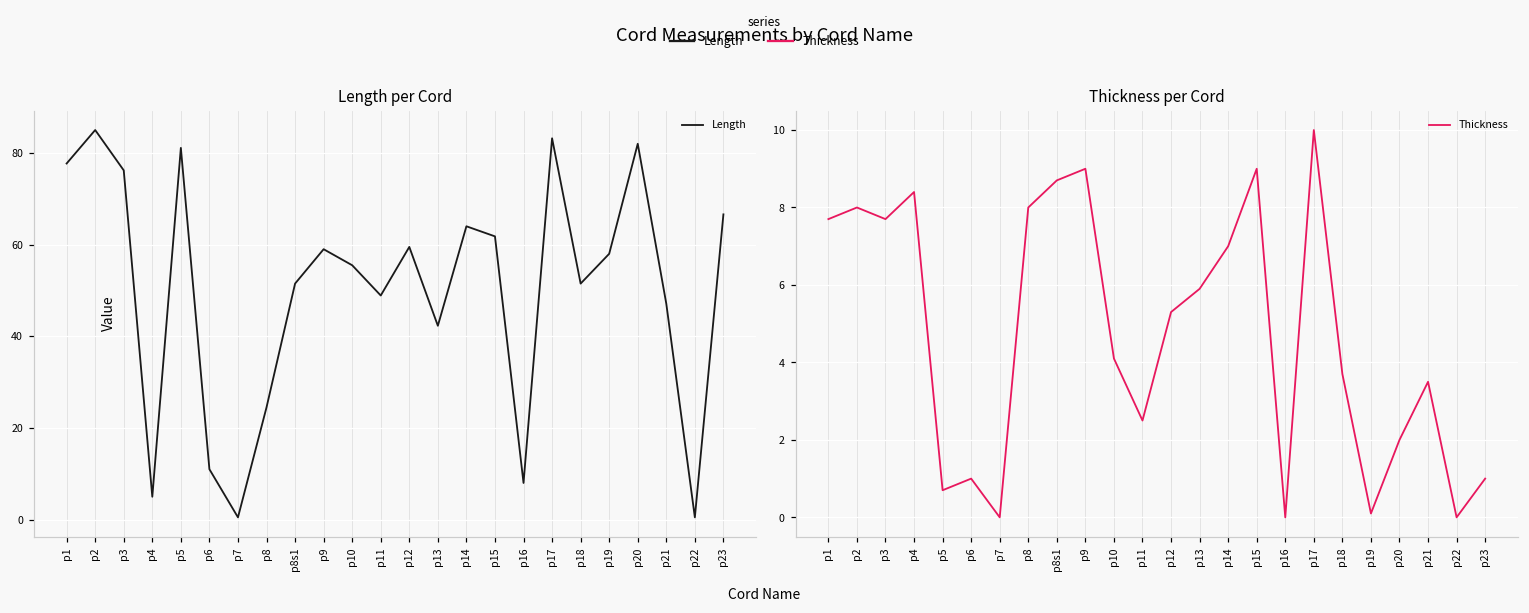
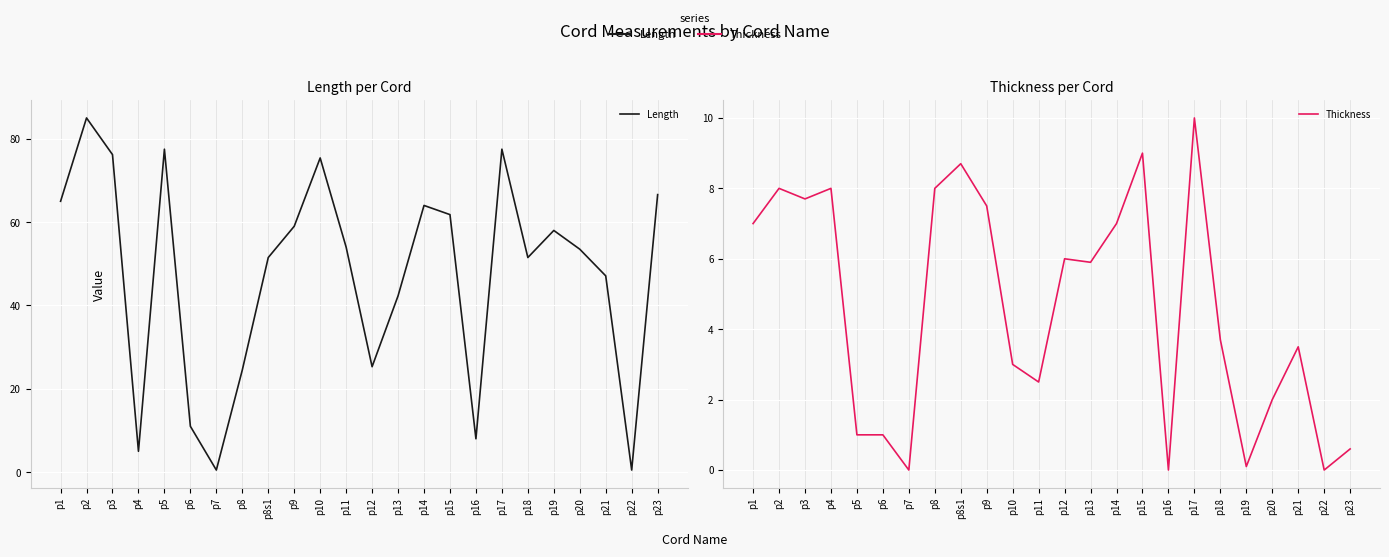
  {
    "Length per Cord": {
-     "p1": 78,
+     "p1": 65,
      "p2": 85,
      "p3": 76,
      "p4": 5,
-     "p5": 81,
+     "p5": 78,
      "p6": 11,
      "p7": 1,
      "p8": 25,
      "p8s1": 52,
      "p9": 59,
-     "p10": 56,
-     "p11": 49,
-     "p12": 60,
+     "p10": 75,
+     "p11": 54,
+     "p12": 25,
      "p13": 42,
      "p14": 64,
      "p15": 62,
      "p16": 8,
-     "p17": 83,
+     "p17": 78,
      "p18": 52,
      "p19": 58,
-     "p20": 82,
+     "p20": 54,
      "p21": 47,
      "p22": 1,
      "p23": 67
    },
    "Thickness per Cord": {
-     "p1": 7.7,
+     "p1": 7.0,
      "p2": 8.0,
      "p3": 7.7,
-     "p4": 8.4,
-     "p5": 0.7,
+     "p4": 8.0,
+     "p5": 1.0,
      "p6": 1.0,
      "p7": 0.0,
      "p8": 8.0,
      "p8s1": 8.7,
-     "p9": 9.0,
-     "p10": 4.1,
+     "p9": 7.5,
+     "p10": 3.0,
      "p11": 2.5,
-     "p12": 5.3,
+     "p12": 6.0,
      "p13": 5.9,
      "p14": 7.0,
      "p15": 9.0,
      "p16": 0.0,
      "p17": 10.0,
      "p18": 3.7,
      "p19": 0.1,
      "p20": 2.0,
      "p21": 3.5,
      "p22": 0.0,
-     "p23": 1.0
+     "p23": 0.6
    }
  }
